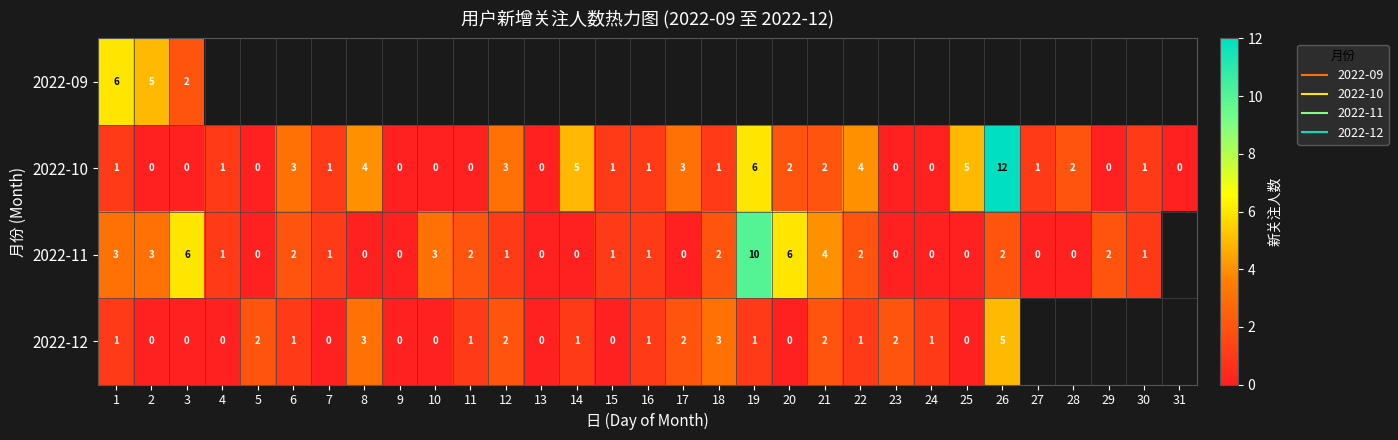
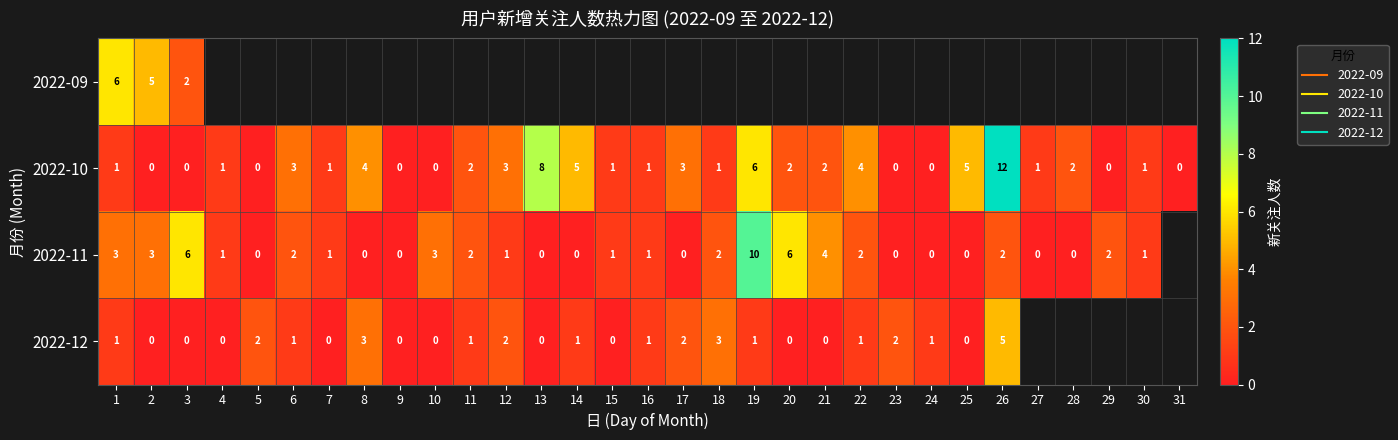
  {
    "2022-09": {
      "1": 6,
      "2": 5,
      "3": 2
    },
    "2022-10": {
      "1": 1,
      "2": 0,
      "3": 0,
      "4": 1,
      "5": 0,
      "6": 3,
      "7": 1,
      "8": 4,
      "9": 0,
      "10": 0,
-     "11": 0,
+     "11": 2,
      "12": 3,
-     "13": 0,
+     "13": 8,
      "14": 5,
      "15": 1,
      "16": 1,
      "17": 3,
      "18": 1,
      "19": 6,
      "20": 2,
      "21": 2,
      "22": 4,
      "23": 0,
      "24": 0,
      "25": 5,
      "26": 12,
      "27": 1,
      "28": 2,
      "29": 0,
      "30": 1,
      "31": 0
    },
    "2022-11": {
      "1": 3,
      "2": 3,
      "3": 6,
      "4": 1,
      "5": 0,
      "6": 2,
      "7": 1,
      "8": 0,
      "9": 0,
      "10": 3,
      "11": 2,
      "12": 1,
      "13": 0,
      "14": 0,
      "15": 1,
      "16": 1,
      "17": 0,
      "18": 2,
      "19": 10,
      "20": 6,
      "21": 4,
      "22": 2,
      "23": 0,
      "24": 0,
      "25": 0,
      "26": 2,
      "27": 0,
      "28": 0,
      "29": 2,
      "30": 1
    },
    "2022-12": {
      "1": 1,
      "2": 0,
      "3": 0,
      "4": 0,
      "5": 2,
      "6": 1,
      "7": 0,
      "8": 3,
      "9": 0,
      "10": 0,
      "11": 1,
      "12": 2,
      "13": 0,
      "14": 1,
      "15": 0,
      "16": 1,
      "17": 2,
      "18": 3,
      "19": 1,
      "20": 0,
-     "21": 2,
+     "21": 0,
      "22": 1,
      "23": 2,
      "24": 1,
      "25": 0,
      "26": 5
    }
  }
